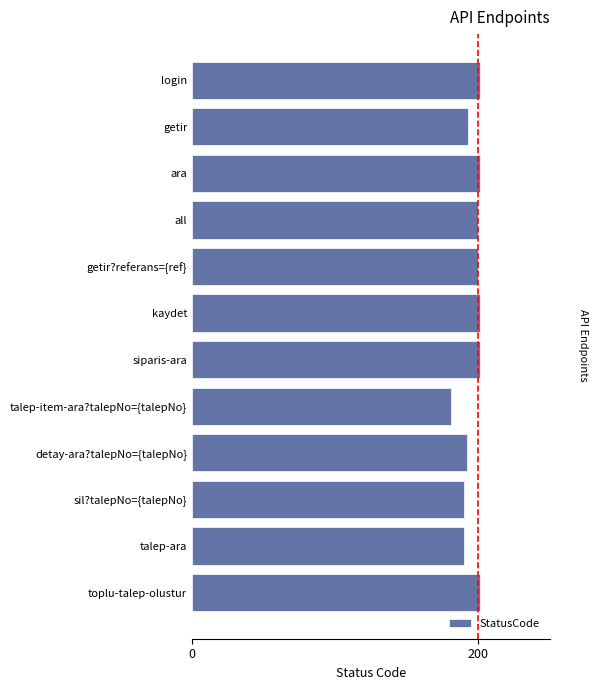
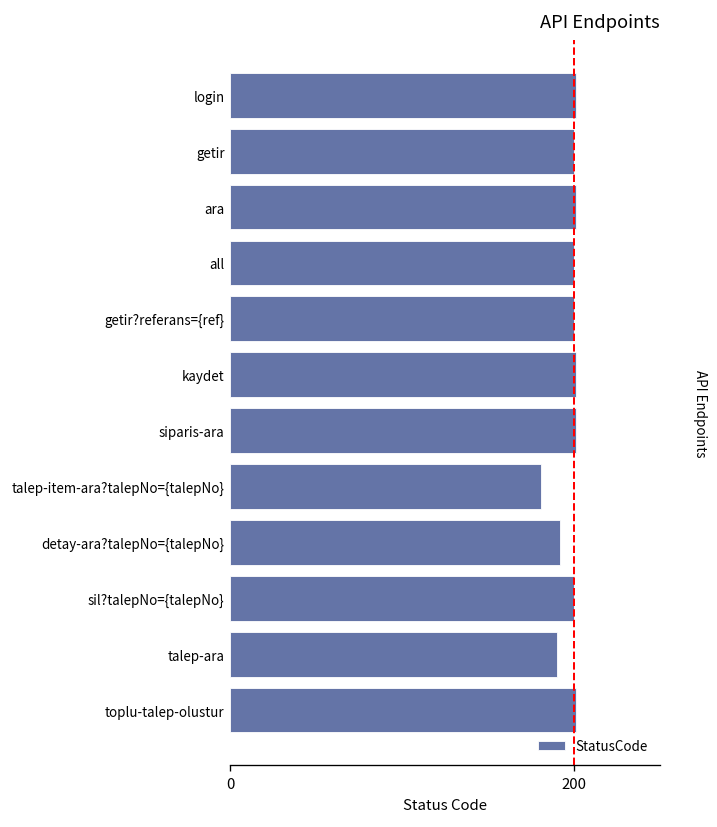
  {
    "login": 201,
-   "getir": 193,
+   "getir": 200,
    "ara": 201,
    "all": 200,
    "getir?referans={ref}": 200,
    "kaydet": 201,
    "siparis-ara": 201,
    "talep-item-ara?talepNo={talepNo}": 181,
    "detay-ara?talepNo={talepNo}": 192,
-   "sil?talepNo={talepNo}": 190,
+   "sil?talepNo={talepNo}": 200,
    "talep-ara": 190,
    "toplu-talep-olustur": 201
  }
